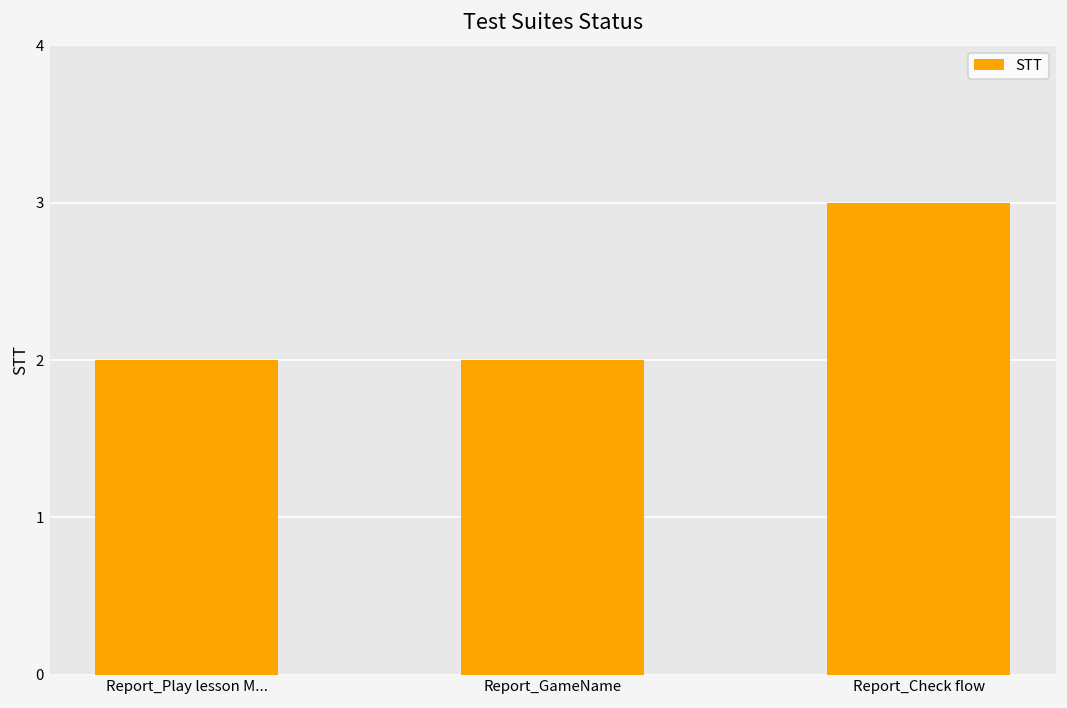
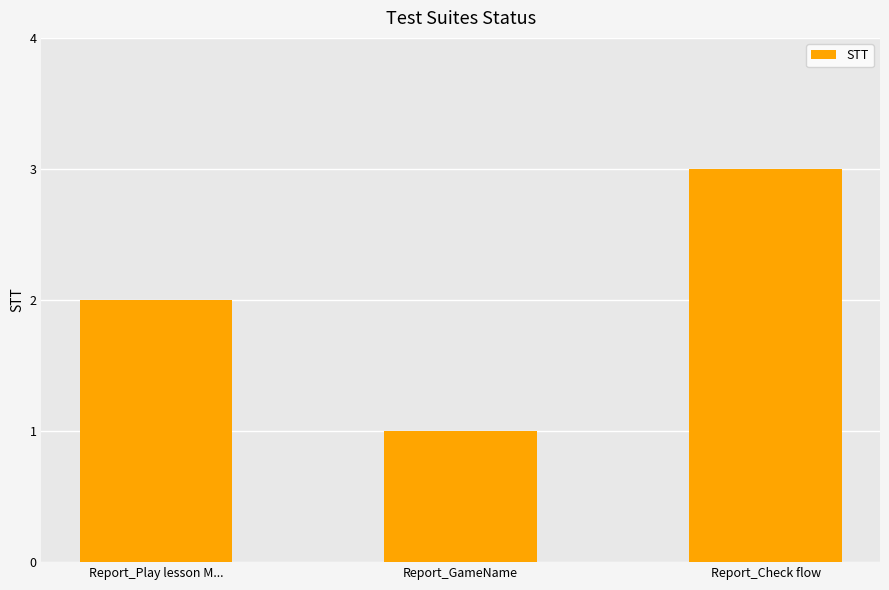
  {
    "Report_Play lesson M...": 2,
-   "Report_GameName": 2,
+   "Report_GameName": 1,
    "Report_Check flow": 3
  }
